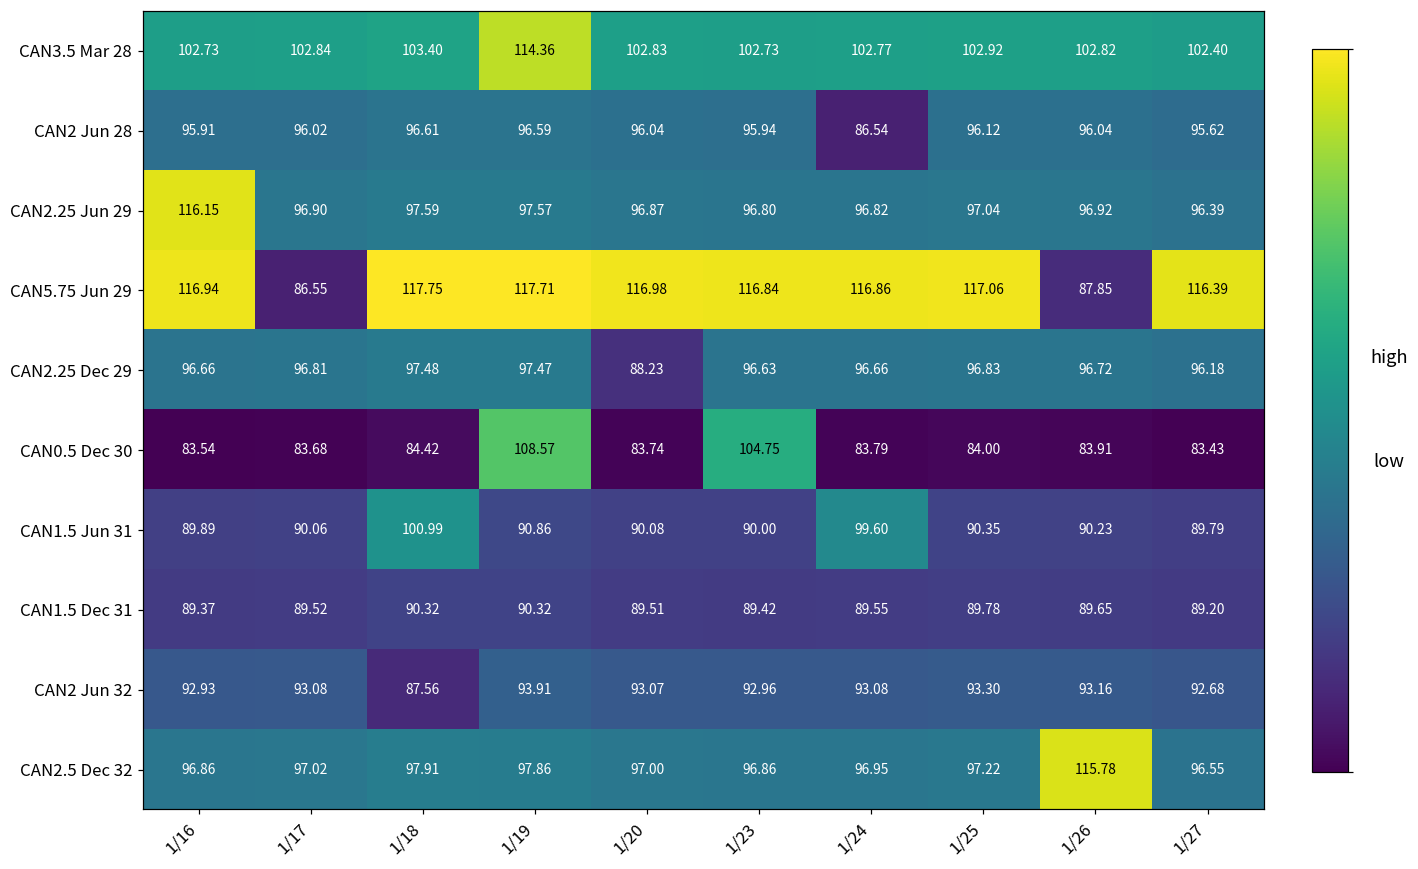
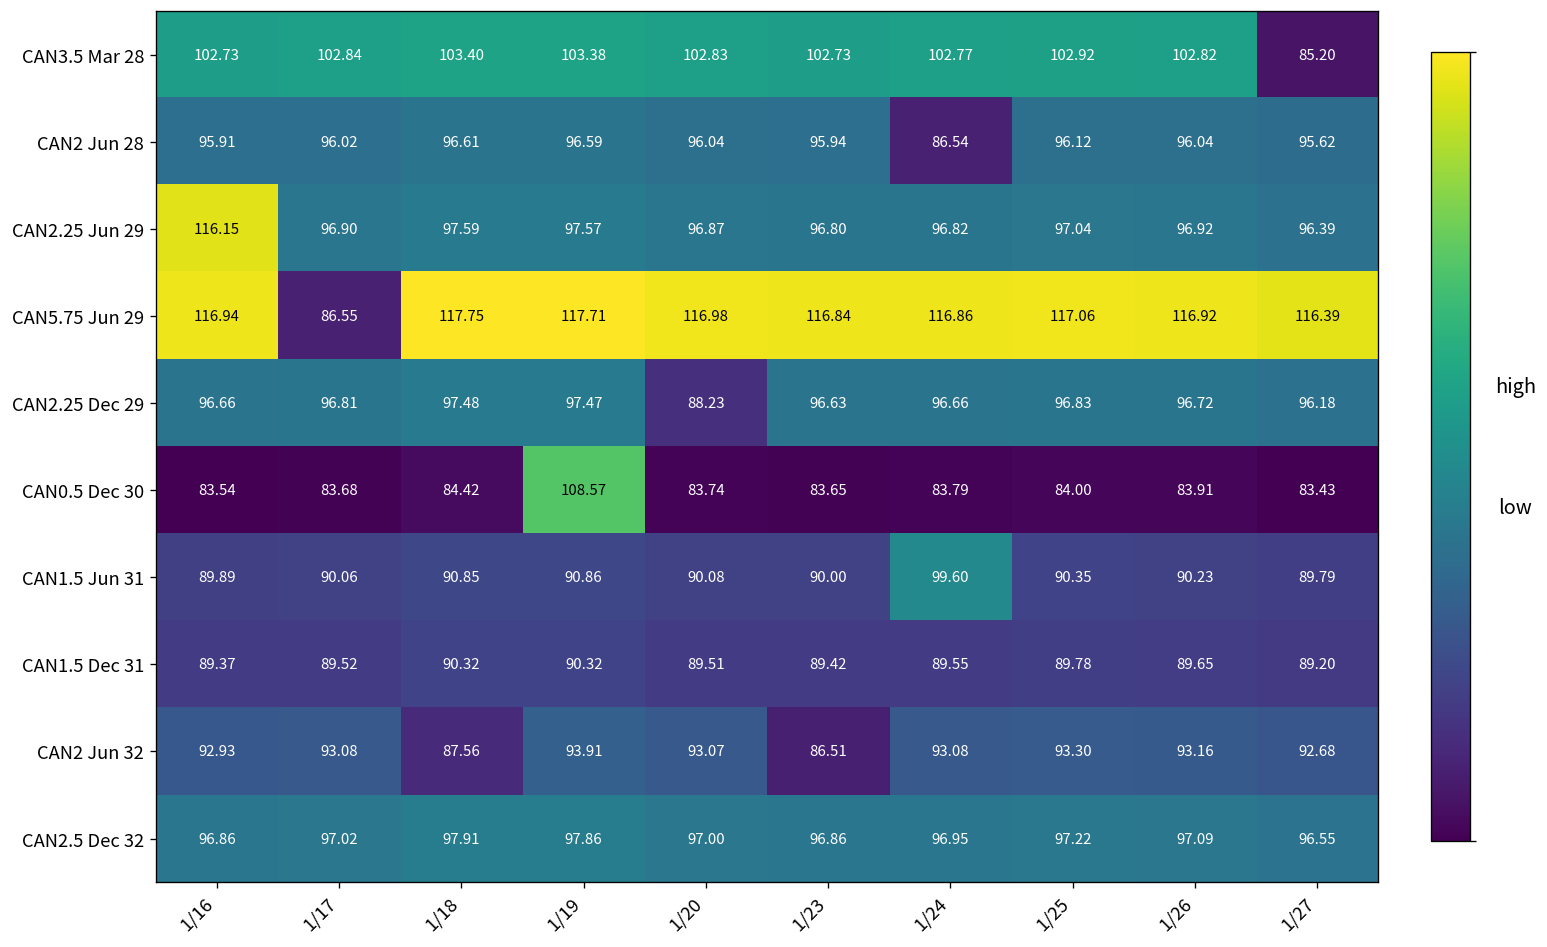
  {
    "CAN3.5 Mar 28": {
      "1/16": 102.73,
      "1/17": 102.84,
      "1/18": 103.40,
-     "1/19": 114.36,
+     "1/19": 103.38,
      "1/20": 102.83,
      "1/23": 102.73,
      "1/24": 102.77,
      "1/25": 102.92,
      "1/26": 102.82,
-     "1/27": 102.40
+     "1/27": 85.20
    },
    "CAN2 Jun 28": {
      "1/16": 95.91,
      "1/17": 96.02,
      "1/18": 96.61,
      "1/19": 96.59,
      "1/20": 96.04,
      "1/23": 95.94,
      "1/24": 86.54,
      "1/25": 96.12,
      "1/26": 96.04,
      "1/27": 95.62
    },
    "CAN2.25 Jun 29": {
      "1/16": 116.15,
      "1/17": 96.90,
      "1/18": 97.59,
      "1/19": 97.57,
      "1/20": 96.87,
      "1/23": 96.80,
      "1/24": 96.82,
      "1/25": 97.04,
      "1/26": 96.92,
      "1/27": 96.39
    },
    "CAN5.75 Jun 29": {
      "1/16": 116.94,
      "1/17": 86.55,
      "1/18": 117.75,
      "1/19": 117.71,
      "1/20": 116.98,
      "1/23": 116.84,
      "1/24": 116.86,
      "1/25": 117.06,
-     "1/26": 87.85,
+     "1/26": 116.92,
      "1/27": 116.39
    },
    "CAN2.25 Dec 29": {
      "1/16": 96.66,
      "1/17": 96.81,
      "1/18": 97.48,
      "1/19": 97.47,
      "1/20": 88.23,
      "1/23": 96.63,
      "1/24": 96.66,
      "1/25": 96.83,
      "1/26": 96.72,
      "1/27": 96.18
    },
    "CAN0.5 Dec 30": {
      "1/16": 83.54,
      "1/17": 83.68,
      "1/18": 84.42,
      "1/19": 108.57,
      "1/20": 83.74,
-     "1/23": 104.75,
+     "1/23": 83.65,
      "1/24": 83.79,
      "1/25": 84.00,
      "1/26": 83.91,
      "1/27": 83.43
    },
    "CAN1.5 Jun 31": {
      "1/16": 89.89,
      "1/17": 90.06,
-     "1/18": 100.99,
+     "1/18": 90.85,
      "1/19": 90.86,
      "1/20": 90.08,
      "1/23": 90.00,
      "1/24": 99.60,
      "1/25": 90.35,
      "1/26": 90.23,
      "1/27": 89.79
    },
    "CAN1.5 Dec 31": {
      "1/16": 89.37,
      "1/17": 89.52,
      "1/18": 90.32,
      "1/19": 90.32,
      "1/20": 89.51,
      "1/23": 89.42,
      "1/24": 89.55,
      "1/25": 89.78,
      "1/26": 89.65,
      "1/27": 89.20
    },
    "CAN2 Jun 32": {
      "1/16": 92.93,
      "1/17": 93.08,
      "1/18": 87.56,
      "1/19": 93.91,
      "1/20": 93.07,
-     "1/23": 92.96,
+     "1/23": 86.51,
      "1/24": 93.08,
      "1/25": 93.30,
      "1/26": 93.16,
      "1/27": 92.68
    },
    "CAN2.5 Dec 32": {
      "1/16": 96.86,
      "1/17": 97.02,
      "1/18": 97.91,
      "1/19": 97.86,
      "1/20": 97.00,
      "1/23": 96.86,
      "1/24": 96.95,
      "1/25": 97.22,
-     "1/26": 115.78,
+     "1/26": 97.09,
      "1/27": 96.55
    }
  }
